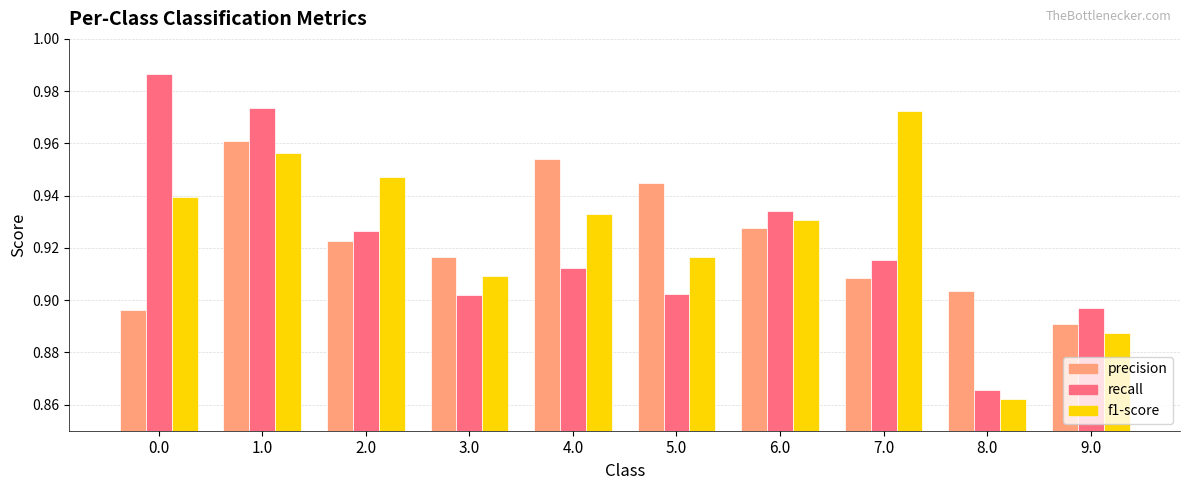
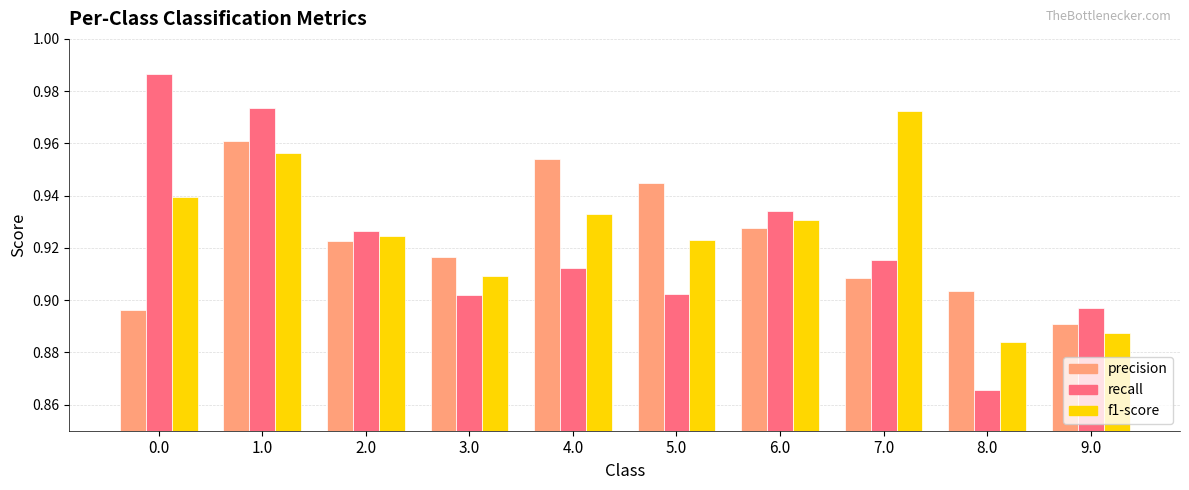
  {
    "f1-score": {
      "0.0": 0.939,
      "1.0": 0.957,
-     "2.0": 0.947,
+     "2.0": 0.925,
      "3.0": 0.909,
      "4.0": 0.933,
-     "5.0": 0.916,
+     "5.0": 0.923,
      "6.0": 0.931,
      "7.0": 0.973,
-     "8.0": 0.862,
+     "8.0": 0.884,
      "9.0": 0.888
    }
  }
